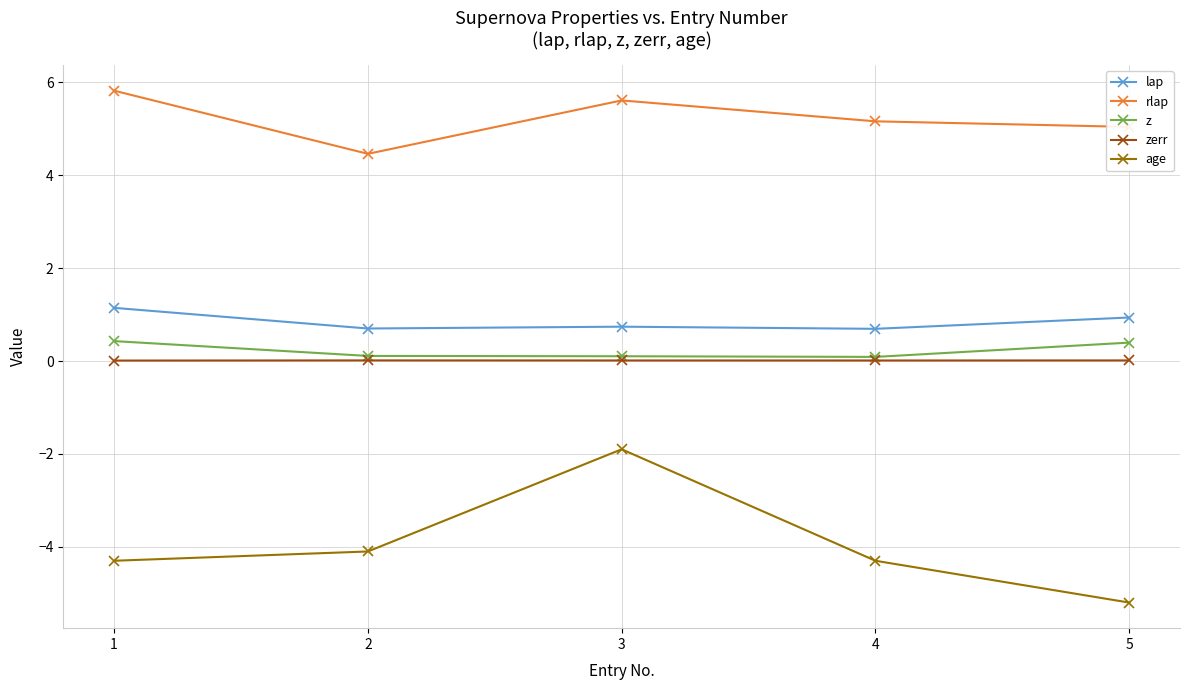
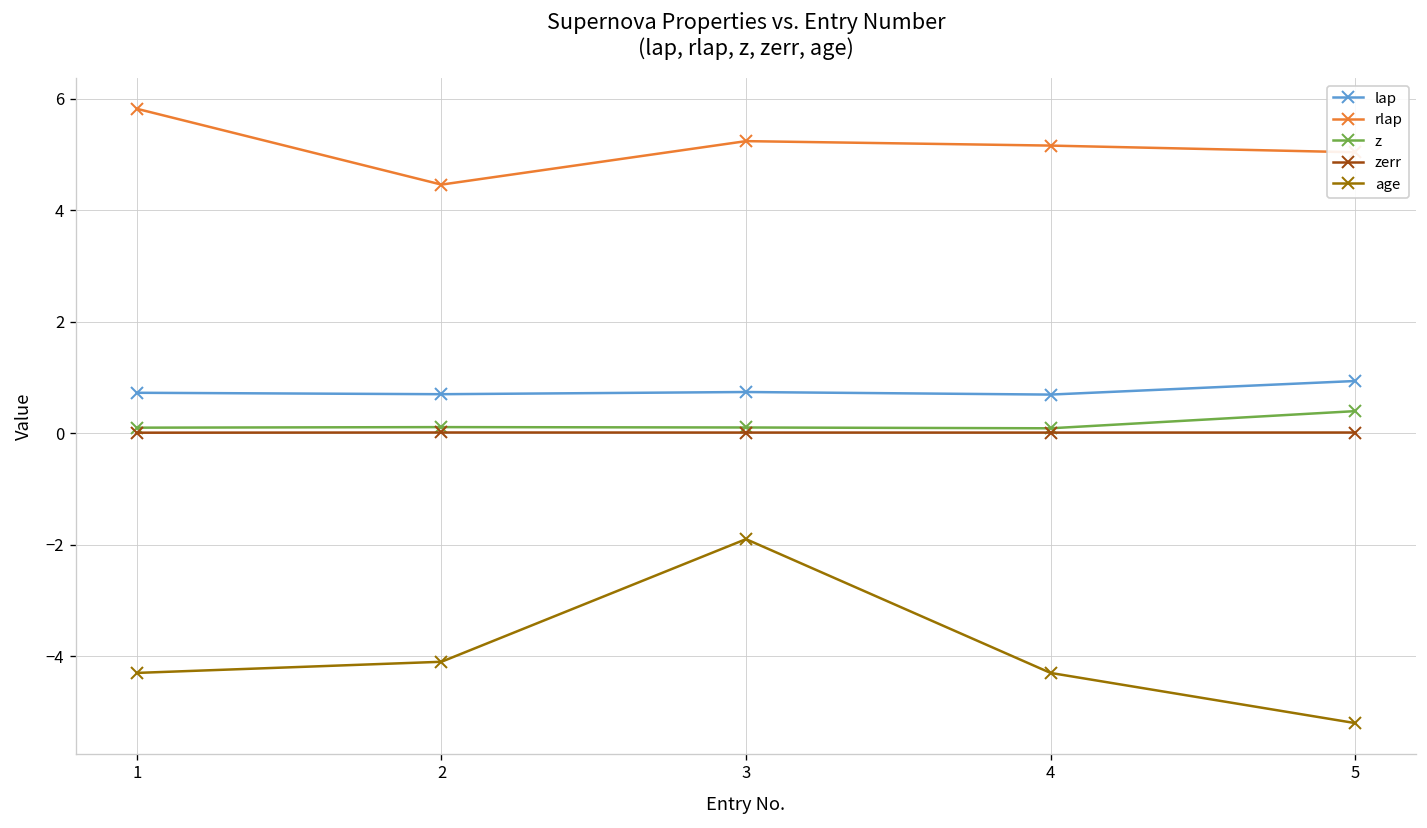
  {
    "lap": {
-     "1": 1.1,
+     "1": 0.7,
      "2": 0.7,
      "3": 0.7,
      "4": 0.7,
      "5": 0.9
    },
    "rlap": {
      "1": 5.8,
      "2": 4.5,
-     "3": 5.6,
+     "3": 5.2,
      "4": 5.2
    },
    "z": {
-     "1": 0.4,
+     "1": 0.1,
      "2": 0.1,
      "3": 0.1,
      "4": 0.1,
      "5": 0.4
    }
  }
